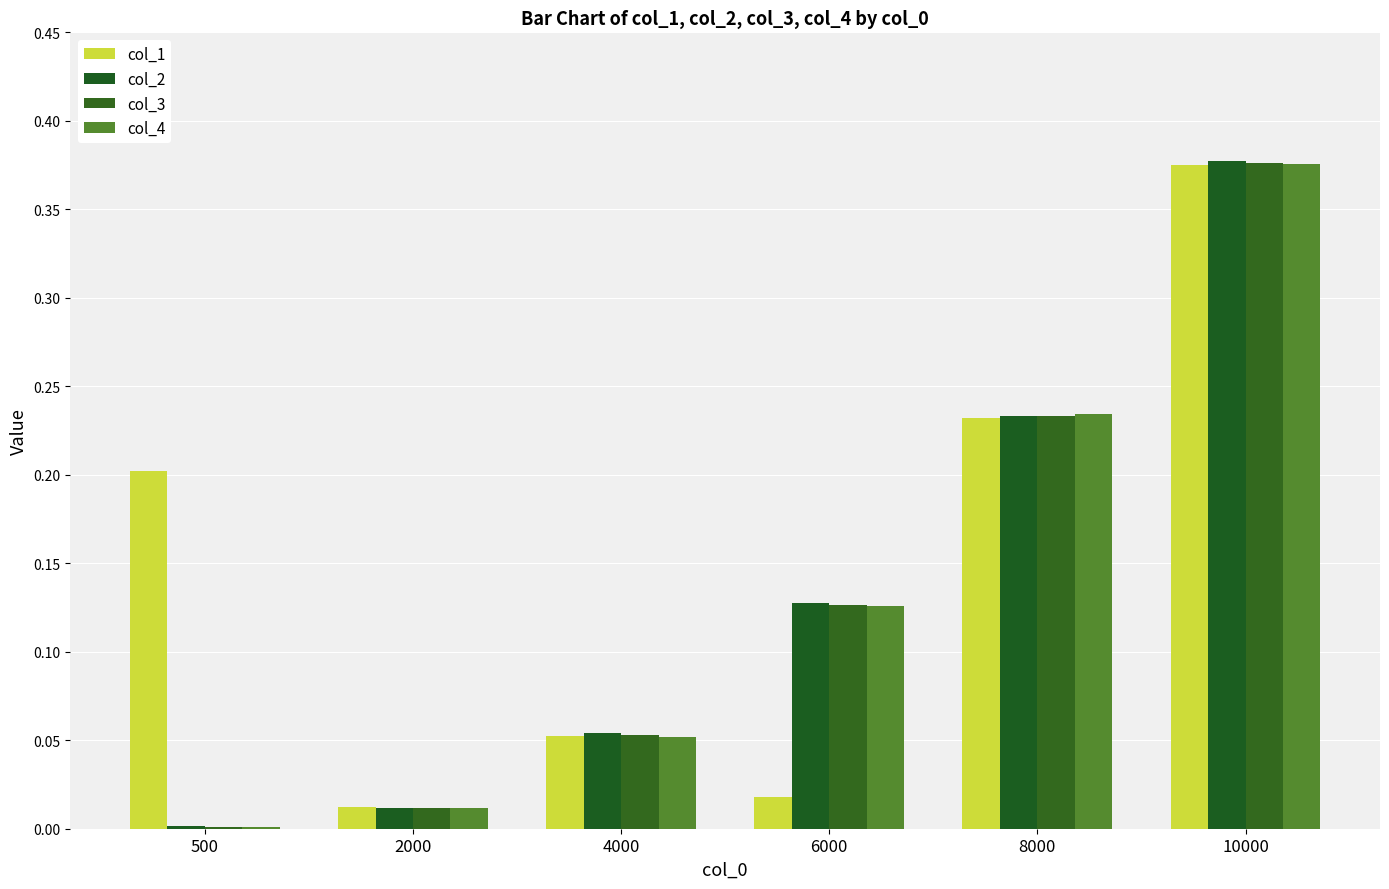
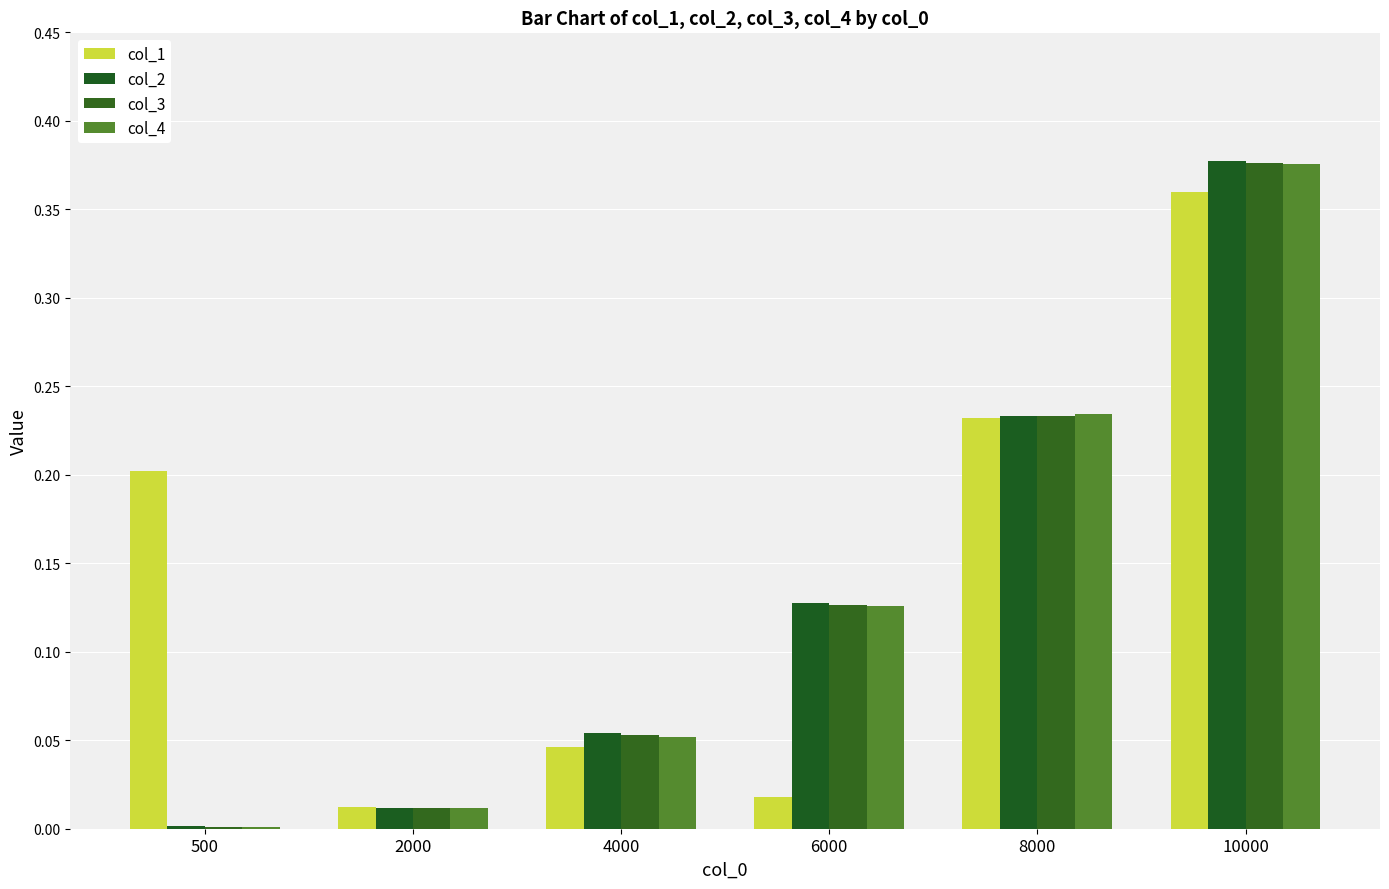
  {
    "col_1": {
      "500": 0.202,
      "2000": 0.012,
-     "4000": 0.052,
+     "4000": 0.046,
      "6000": 0.018,
      "8000": 0.232,
-     "10000": 0.375
+     "10000": 0.360
    }
  }
